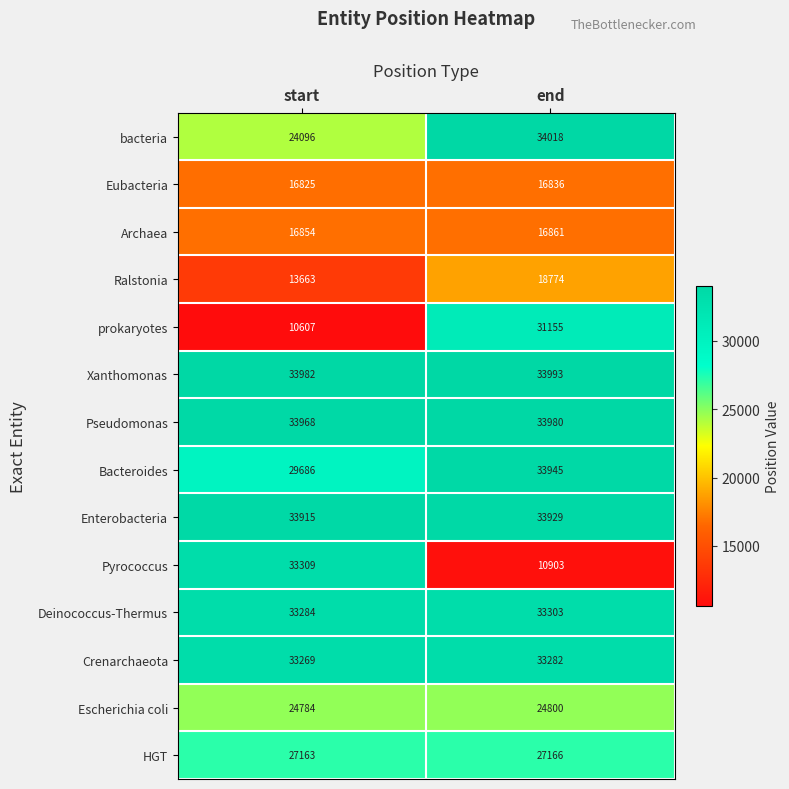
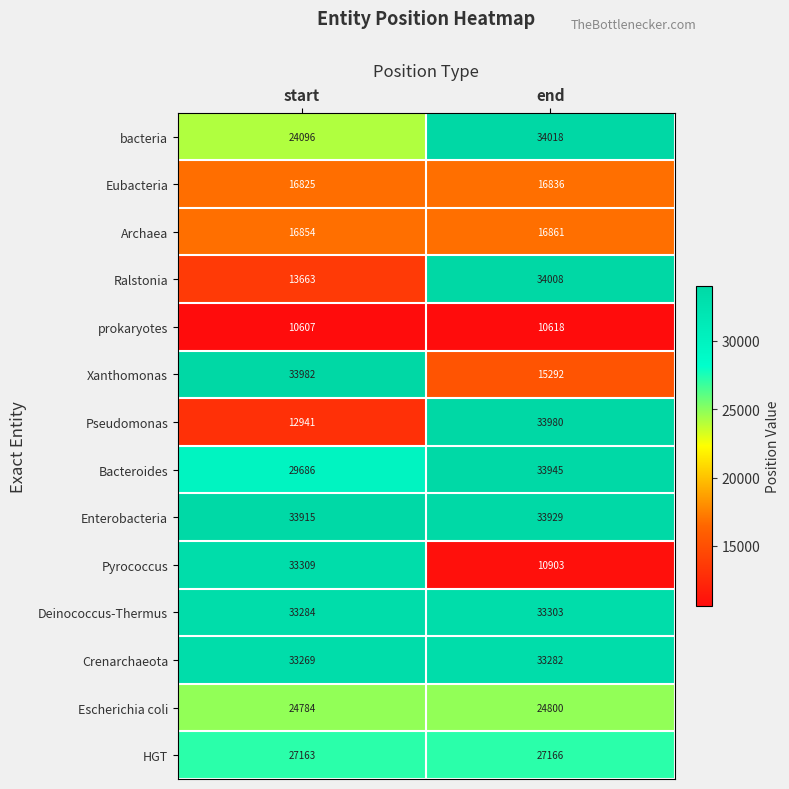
  {
    "bacteria": {
      "start": 24096,
      "end": 34018
    },
    "Eubacteria": {
      "start": 16825,
      "end": 16836
    },
    "Archaea": {
      "start": 16854,
      "end": 16861
    },
    "Ralstonia": {
      "start": 13663,
-     "end": 18774
+     "end": 34008
    },
    "prokaryotes": {
      "start": 10607,
-     "end": 31155
+     "end": 10618
    },
    "Xanthomonas": {
      "start": 33982,
-     "end": 33993
+     "end": 15292
    },
    "Pseudomonas": {
-     "start": 33968,
+     "start": 12941,
      "end": 33980
    },
    "Bacteroides": {
      "start": 29686,
      "end": 33945
    },
    "Enterobacteria": {
      "start": 33915,
      "end": 33929
    },
    "Pyrococcus": {
      "start": 33309,
      "end": 10903
    },
    "Deinococcus-Thermus": {
      "start": 33284,
      "end": 33303
    },
    "Crenarchaeota": {
      "start": 33269,
      "end": 33282
    },
    "Escherichia coli": {
      "start": 24784,
      "end": 24800
    },
    "HGT": {
      "start": 27163,
      "end": 27166
    }
  }
